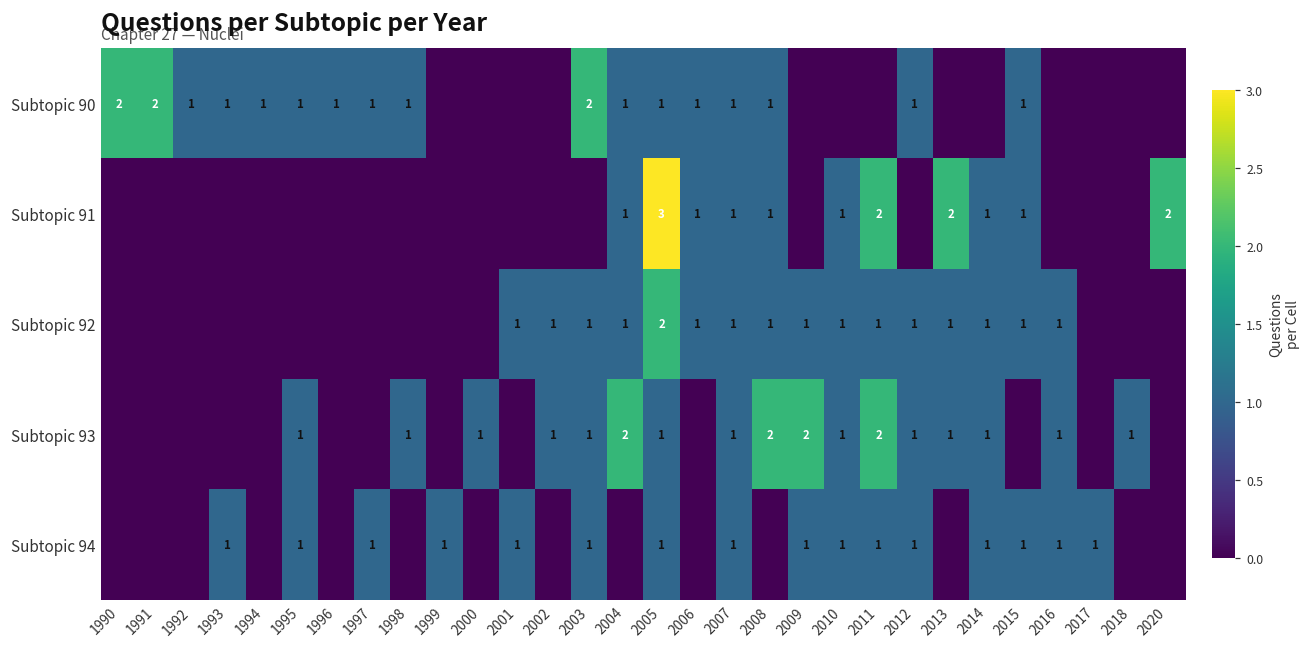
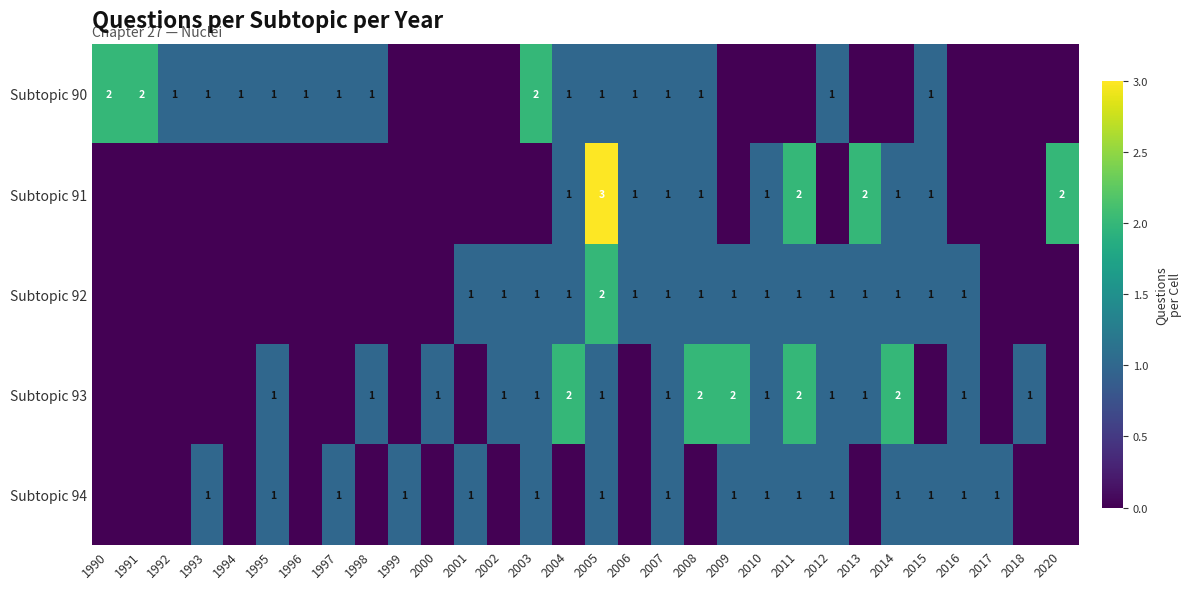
  {
    "Subtopic 90": {
      "1990": 2,
      "1991": 2,
      "1992": 1,
      "1993": 1,
      "1994": 1,
      "1995": 1,
      "1996": 1,
      "1997": 1,
      "1998": 1,
      "2003": 2,
      "2004": 1,
      "2005": 1,
      "2006": 1,
      "2007": 1,
      "2008": 1,
      "2012": 1,
      "2015": 1
    },
    "Subtopic 91": {
      "2004": 1,
      "2005": 3,
      "2006": 1,
      "2007": 1,
      "2008": 1,
      "2010": 1,
      "2011": 2,
      "2013": 2,
      "2014": 1,
      "2015": 1,
      "2020": 2
    },
    "Subtopic 92": {
      "2001": 1,
      "2002": 1,
      "2003": 1,
      "2004": 1,
      "2005": 2,
      "2006": 1,
      "2007": 1,
      "2008": 1,
      "2009": 1,
      "2010": 1,
      "2011": 1,
      "2012": 1,
      "2013": 1,
      "2014": 1,
      "2015": 1,
      "2016": 1
    },
    "Subtopic 93": {
      "1995": 1,
      "1998": 1,
      "2000": 1,
      "2002": 1,
      "2003": 1,
      "2004": 2,
      "2005": 1,
      "2007": 1,
      "2008": 2,
      "2009": 2,
      "2010": 1,
      "2011": 2,
      "2012": 1,
      "2013": 1,
-     "2014": 1,
+     "2014": 2,
      "2016": 1,
      "2018": 1
    },
    "Subtopic 94": {
      "1993": 1,
      "1995": 1,
      "1997": 1,
      "1999": 1,
      "2001": 1,
      "2003": 1,
      "2005": 1,
      "2007": 1,
      "2009": 1,
      "2010": 1,
      "2011": 1,
      "2012": 1,
      "2014": 1,
      "2015": 1,
      "2016": 1,
      "2017": 1
    }
  }
